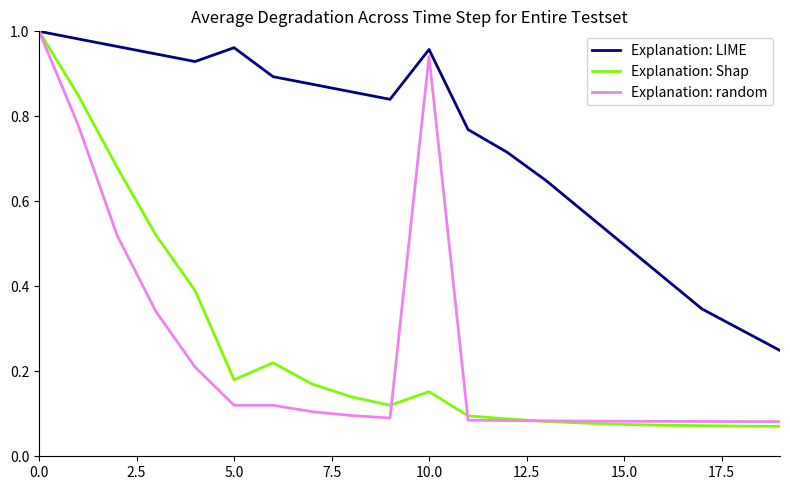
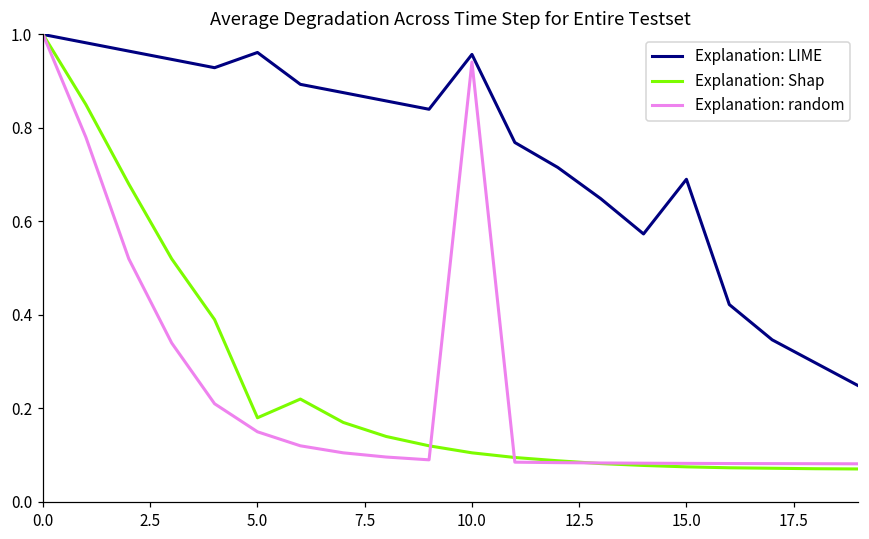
  {
    "Explanation: LIME": {
      "5.0": 0.96,
      "10.0": 0.96,
-     "15.0": 0.50
+     "15.0": 0.69
    },
    "Explanation: Shap": {
      "5.0": 0.18,
-     "10.0": 0.15,
+     "10.0": 0.11,
      "15.0": 0.08
    },
    "Explanation: random": {
-     "5.0": 0.12,
+     "5.0": 0.15,
      "10.0": 0.94,
      "15.0": 0.08
    }
  }
